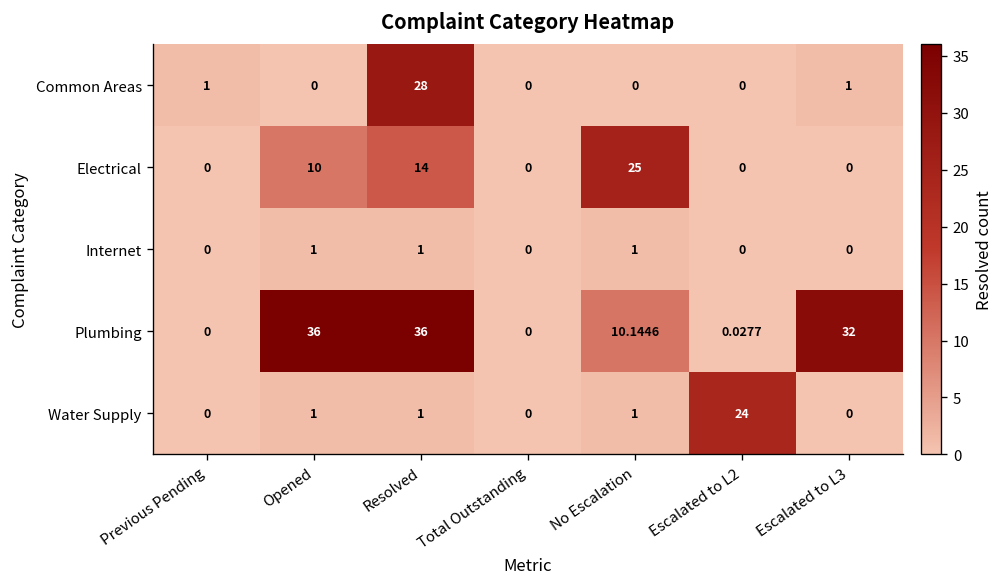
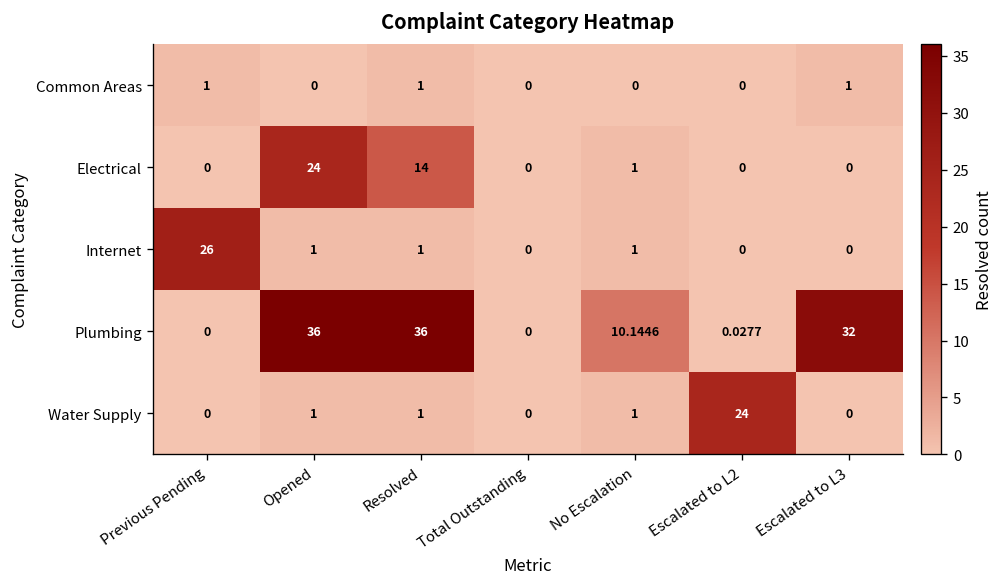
  {
    "Common Areas": {
      "Previous Pending": 1,
      "Opened": 0,
-     "Resolved": 28,
+     "Resolved": 1,
      "Total Outstanding": 0,
      "No Escalation": 0,
      "Escalated to L2": 0,
      "Escalated to L3": 1
    },
    "Electrical": {
      "Previous Pending": 0,
-     "Opened": 10,
+     "Opened": 24,
      "Resolved": 14,
      "Total Outstanding": 0,
-     "No Escalation": 25,
+     "No Escalation": 1,
      "Escalated to L2": 0,
      "Escalated to L3": 0
    },
    "Internet": {
-     "Previous Pending": 0,
+     "Previous Pending": 26,
      "Opened": 1,
      "Resolved": 1,
      "Total Outstanding": 0,
      "No Escalation": 1,
      "Escalated to L2": 0,
      "Escalated to L3": 0
    },
    "Plumbing": {
      "Previous Pending": 0,
      "Opened": 36,
      "Resolved": 36,
      "Total Outstanding": 0,
      "No Escalation": 10.1446,
      "Escalated to L2": 0.0277,
      "Escalated to L3": 32
    },
    "Water Supply": {
      "Previous Pending": 0,
      "Opened": 1,
      "Resolved": 1,
      "Total Outstanding": 0,
      "No Escalation": 1,
      "Escalated to L2": 24,
      "Escalated to L3": 0
    }
  }
